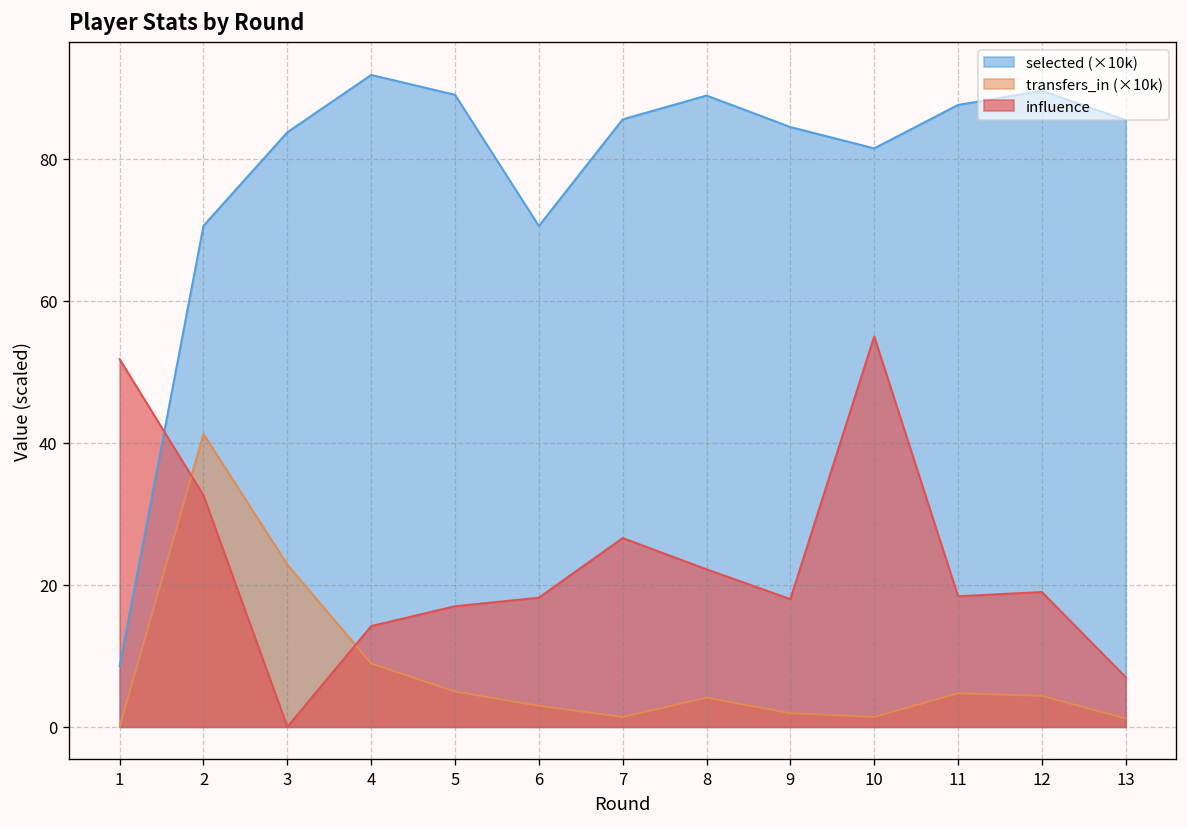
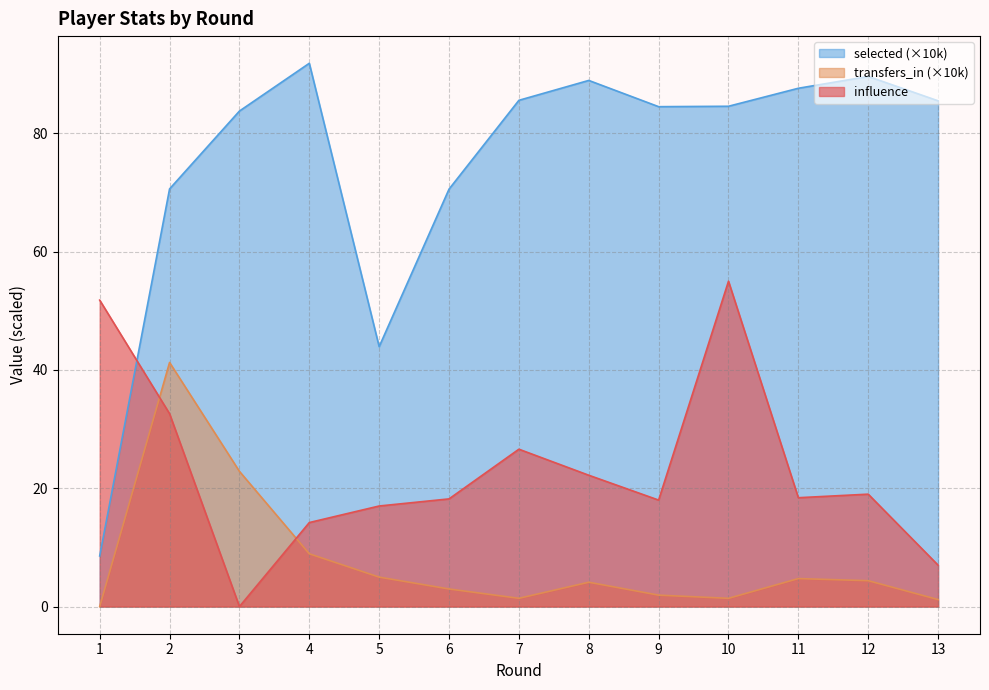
  {
    "selected (×10k)": {
      "1": 9,
      "2": 71,
      "3": 84,
      "4": 92,
-     "5": 89,
+     "5": 44,
      "6": 71,
      "7": 86,
      "8": 89,
      "9": 85,
-     "10": 81,
+     "10": 85,
      "11": 88
    }
  }
